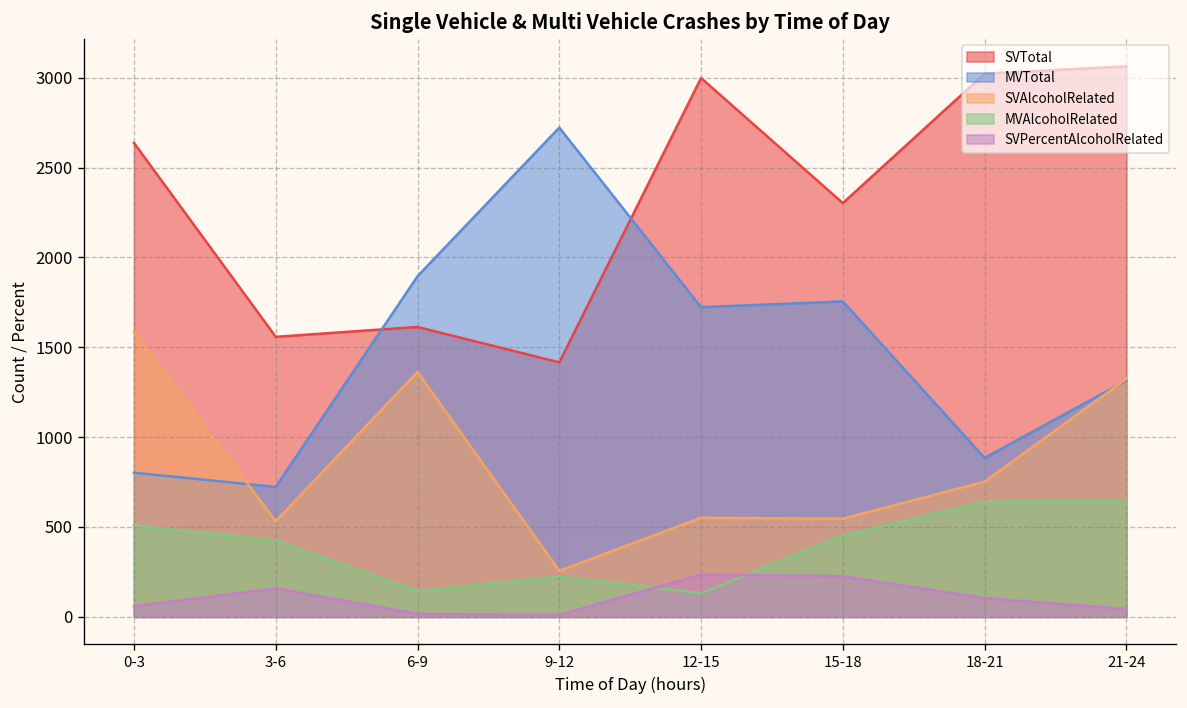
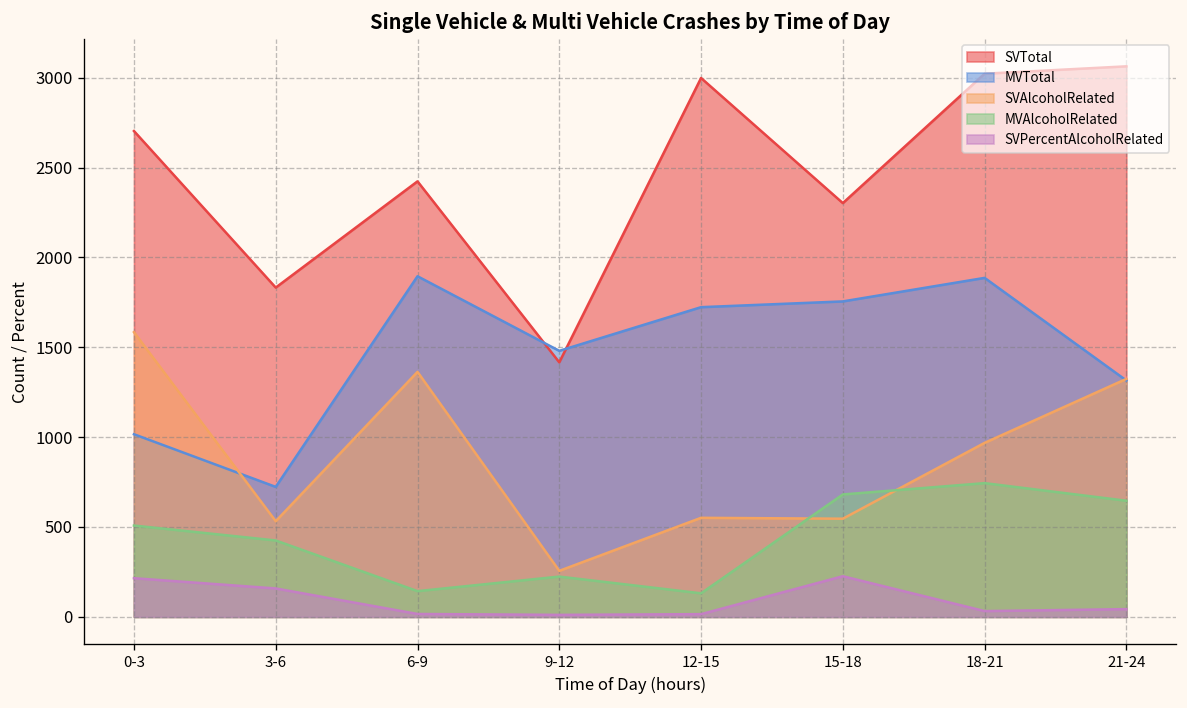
  {
    "SVTotal": {
-     "0-3": 2640,
-     "3-6": 1560,
-     "6-9": 1610,
+     "0-3": 2700,
+     "3-6": 1830,
+     "6-9": 2420,
      "9-12": 1420,
      "12-15": 3000,
      "15-18": 2300
    },
    "MVTotal": {
-     "0-3": 800,
+     "0-3": 1020,
      "3-6": 720,
      "6-9": 1900,
-     "9-12": 2720,
+     "9-12": 1480,
      "12-15": 1720,
      "15-18": 1760,
-     "18-21": 880
+     "18-21": 1890
    },
    "SVAlcoholRelated": {
      "0-3": 1580,
      "3-6": 530,
      "6-9": 1360,
      "9-12": 260,
      "12-15": 550,
      "15-18": 550,
-     "18-21": 750
+     "18-21": 970
    },
    "MVAlcoholRelated": {
      "0-3": 510,
      "3-6": 430,
      "6-9": 140,
      "9-12": 220,
      "12-15": 130,
-     "15-18": 450,
-     "18-21": 640,
+     "15-18": 680,
+     "18-21": 740,
      "21-24": 650
    },
    "SVPercentAlcoholRelated": {
-     "0-3": 60,
+     "0-3": 220,
      "3-6": 160,
      "6-9": 20,
      "9-12": 10,
-     "12-15": 240,
+     "12-15": 20,
      "15-18": 230,
-     "18-21": 100,
+     "18-21": 30,
      "21-24": 40
    }
  }
